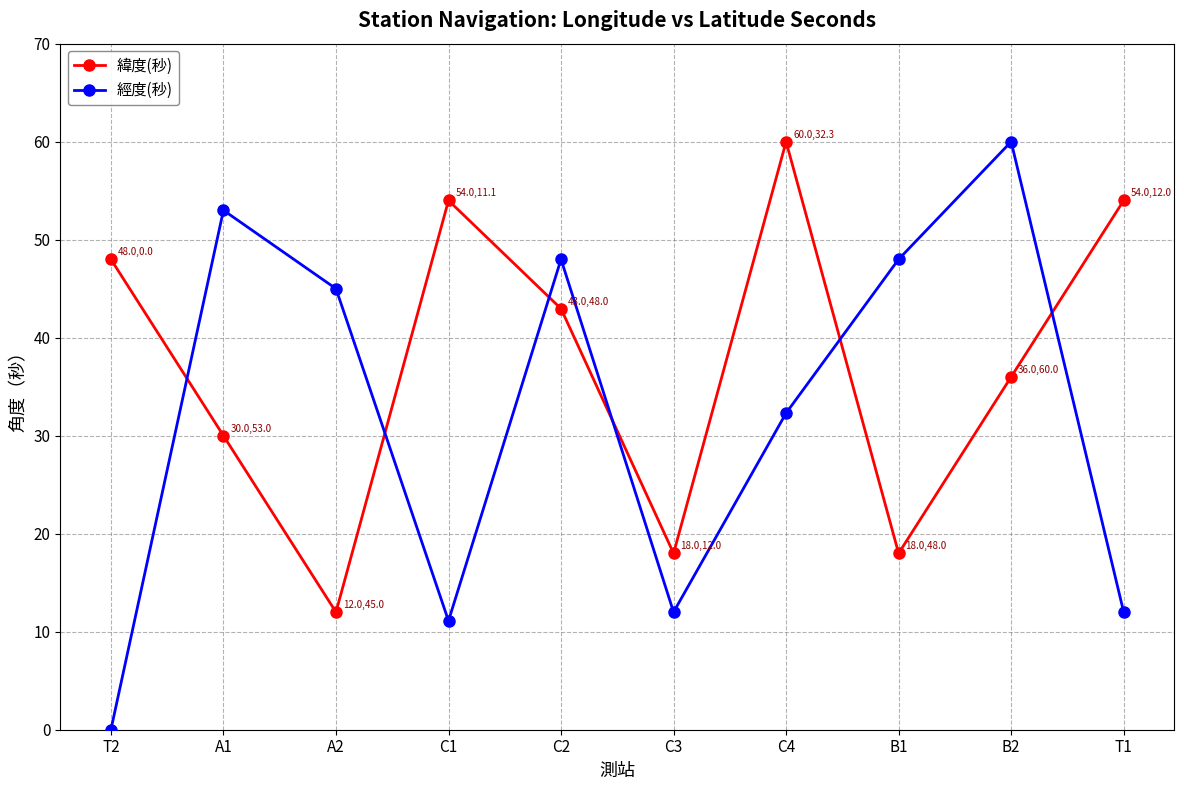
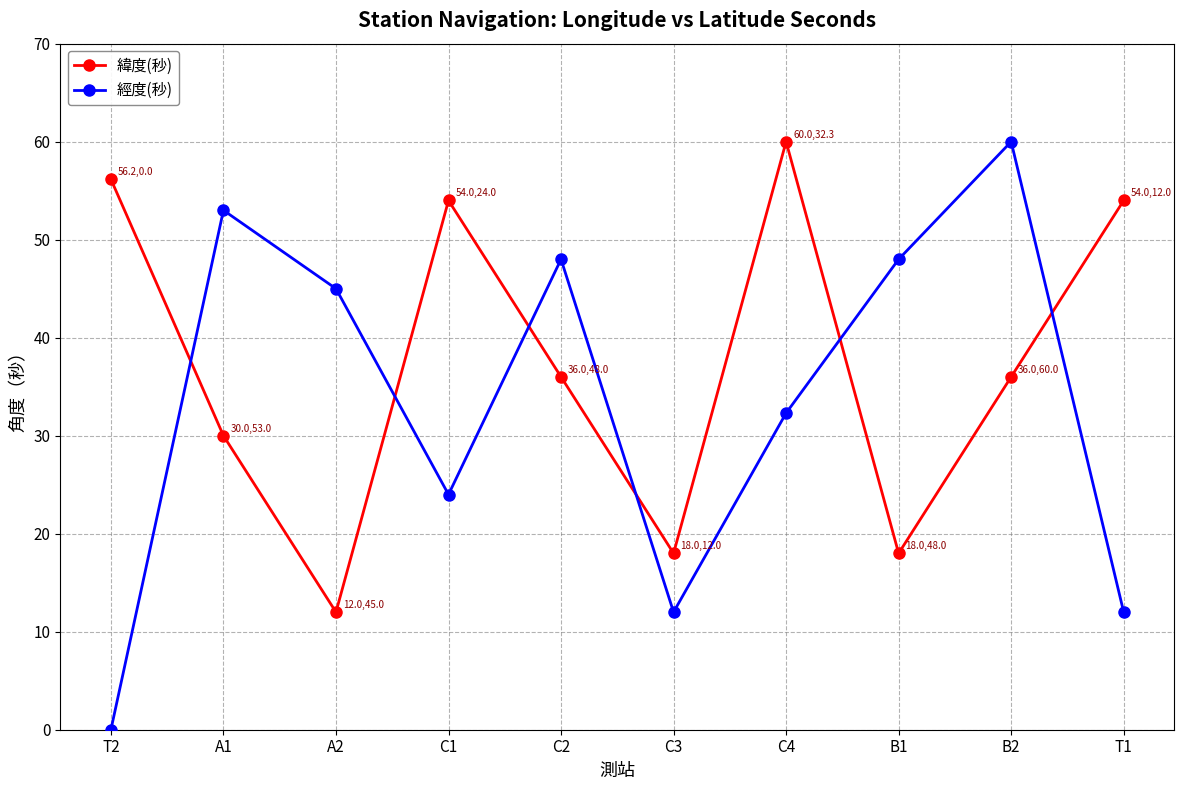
  {
    "緯度(秒)": {
-     "T2": "48.0,0.0",
+     "T2": "56.2,0.0",
      "A1": "30.0,53.0",
      "A2": "12.0,45.0",
      "C1": "54.0,11.1",
-     "C2": "43.0,48.0",
+     "C2": "36.0,48.0",
      "C3": "18.0,12.0",
      "C4": "60.0,32.3",
      "B1": "18.0,48.0",
      "B2": "36.0,60.0",
      "T1": "54.0,12.0"
    },
    "經度(秒)": {
-     "C1": "11.1"
+     "C1": "24.0"
    }
  }
